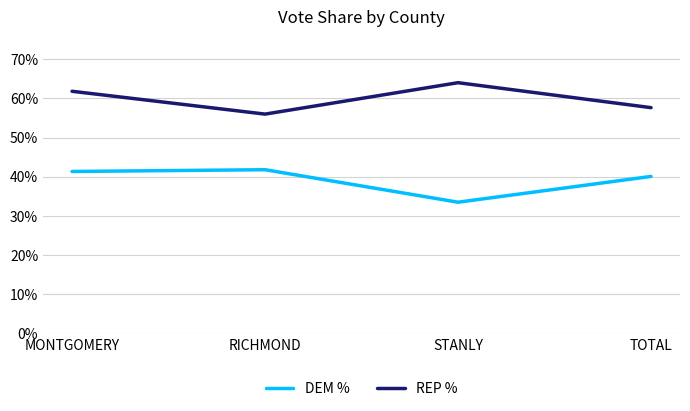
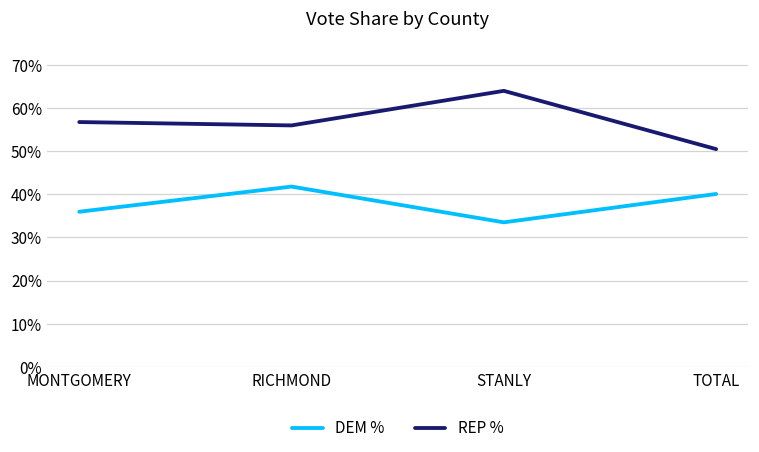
  {
    "DEM %": {
-     "MONTGOMERY": "41%",
+     "MONTGOMERY": "36%",
      "RICHMOND": "42%",
      "STANLY": "34%",
      "TOTAL": "40%"
    },
    "REP %": {
-     "MONTGOMERY": "62%",
+     "MONTGOMERY": "57%",
      "RICHMOND": "56%",
      "STANLY": "64%",
-     "TOTAL": "58%"
+     "TOTAL": "50%"
    }
  }
